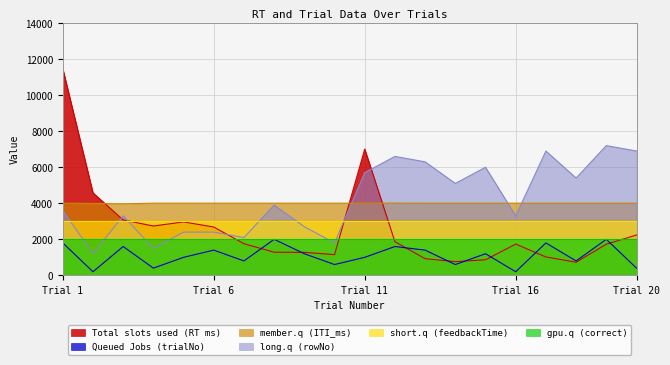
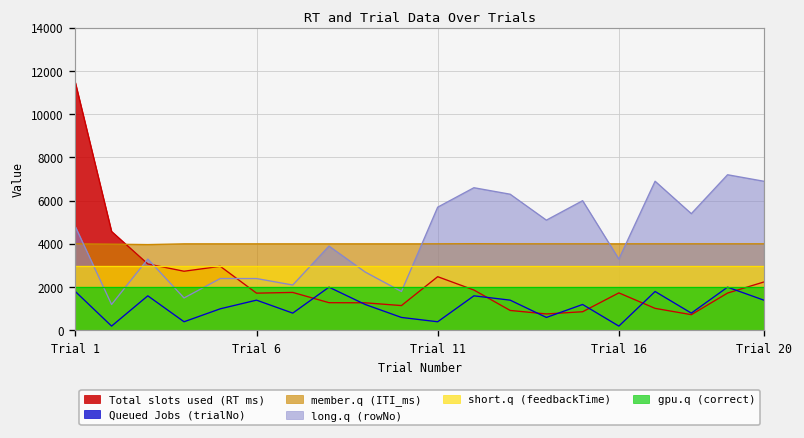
  {
    "Total slots used (RT ms)": {
      "Trial 1": 11500,
-     "Trial 6": 2700,
-     "Trial 11": 7000,
+     "Trial 6": 1700,
+     "Trial 11": 2500,
      "Trial 16": 1700,
      "Trial 20": 2200
    },
    "Queued Jobs (trialNo)": {
      "Trial 1": 1800,
      "Trial 6": 1400,
-     "Trial 11": 1000,
+     "Trial 11": 400,
      "Trial 16": 200,
-     "Trial 20": 400
+     "Trial 20": 1400
    },
    "member.q (ITI_ms)": {
      "Trial 1": 4000,
      "Trial 6": 4000,
      "Trial 11": 4000,
      "Trial 16": 4000,
      "Trial 20": 4000
    },
    "long.q (rowNo)": {
-     "Trial 1": 3600,
+     "Trial 1": 4800,
      "Trial 6": 2400,
      "Trial 11": 5700,
      "Trial 16": 3300,
      "Trial 20": 6900
    },
    "short.q (feedbackTime)": {
      "Trial 1": 3000,
      "Trial 6": 3000,
      "Trial 11": 3000,
      "Trial 16": 3000,
      "Trial 20": 3000
    },
    "gpu.q (correct)": {
      "Trial 1": 2000,
      "Trial 6": 2000,
      "Trial 11": 2000,
      "Trial 16": 2000,
      "Trial 20": 2000
    }
  }
